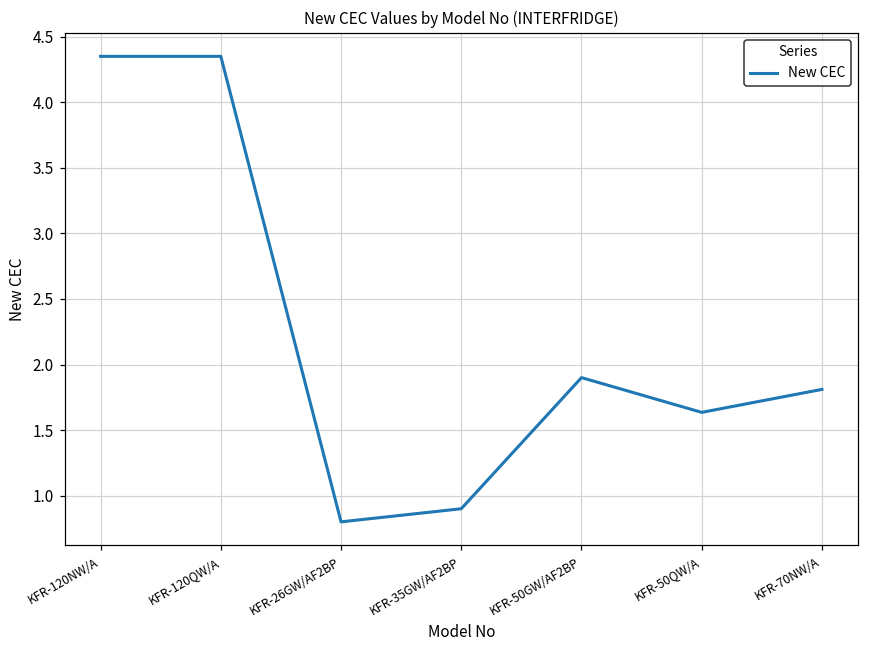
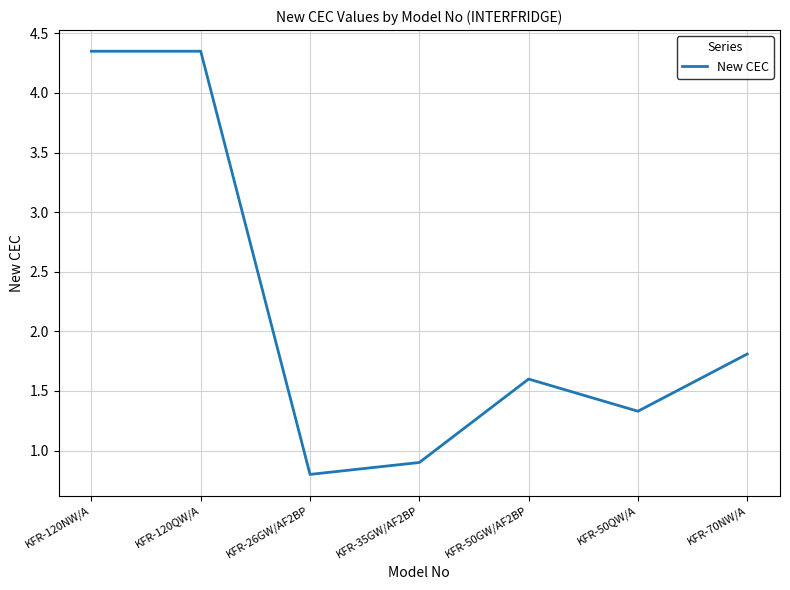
  {
    "KFR-120NW/A": 4.35,
    "KFR-120QW/A": 4.35,
    "KFR-26GW/AF2BP": 0.80,
    "KFR-35GW/AF2BP": 0.90,
-   "KFR-50GW/AF2BP": 1.9,
-   "KFR-50QW/A": 1.64,
+   "KFR-50GW/AF2BP": 1.6,
+   "KFR-50QW/A": 1.33,
    "KFR-70NW/A": 1.81
  }
